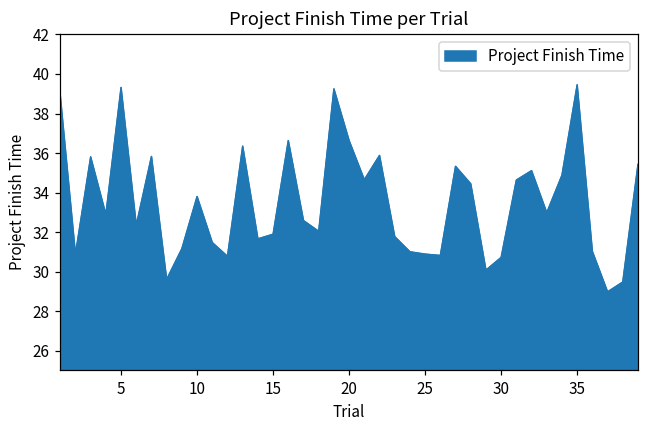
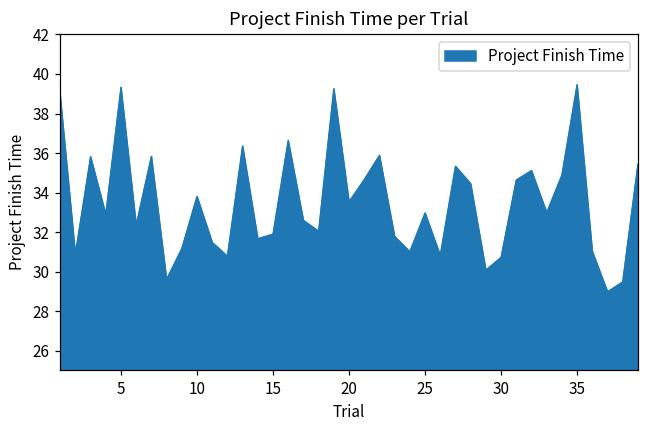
  {
    "5": 39.3,
    "10": 33.8,
    "15": 31.9,
-   "20": 36.6,
-   "25": 30.9,
+   "20": 33.5,
+   "25": 33.0,
    "30": 30.7,
    "35": 39.5
  }
